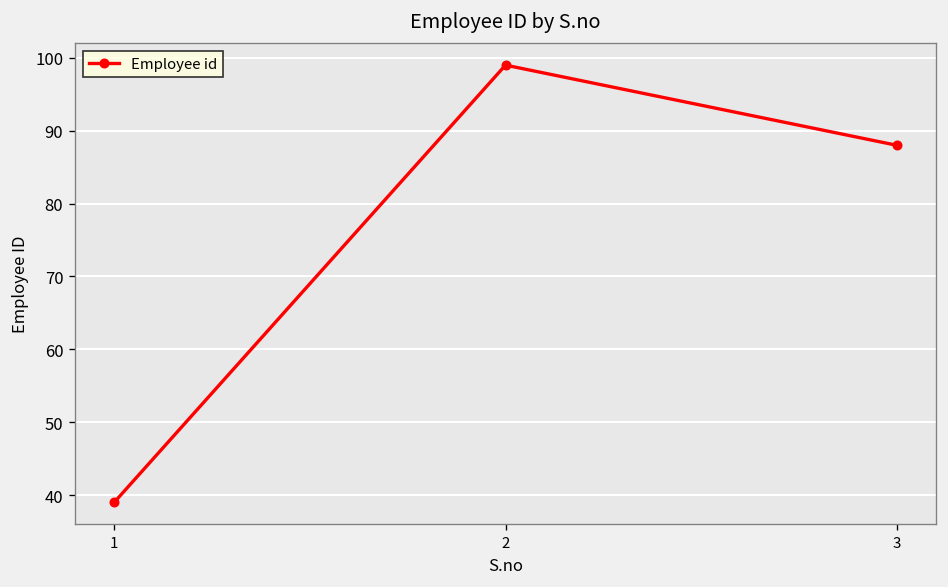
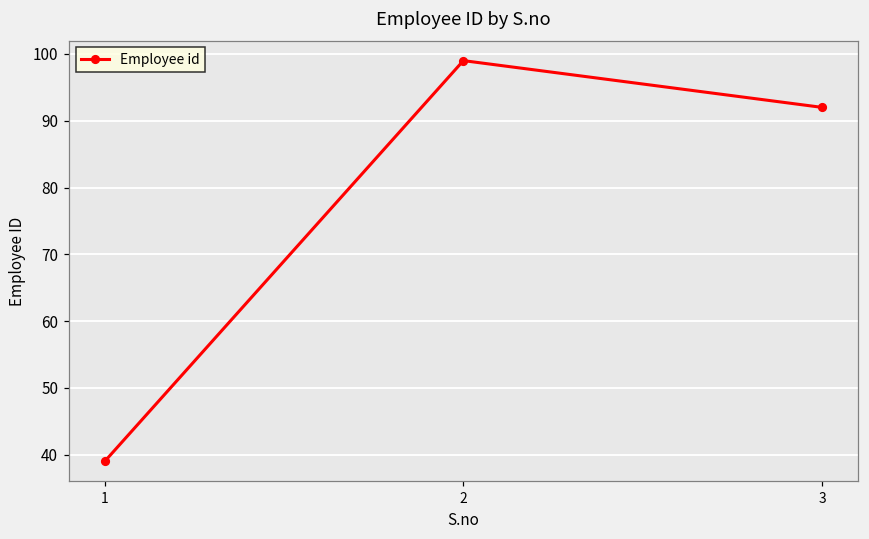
  {
    "1": 39,
    "2": 99,
-   "3": 88
+   "3": 92
  }
